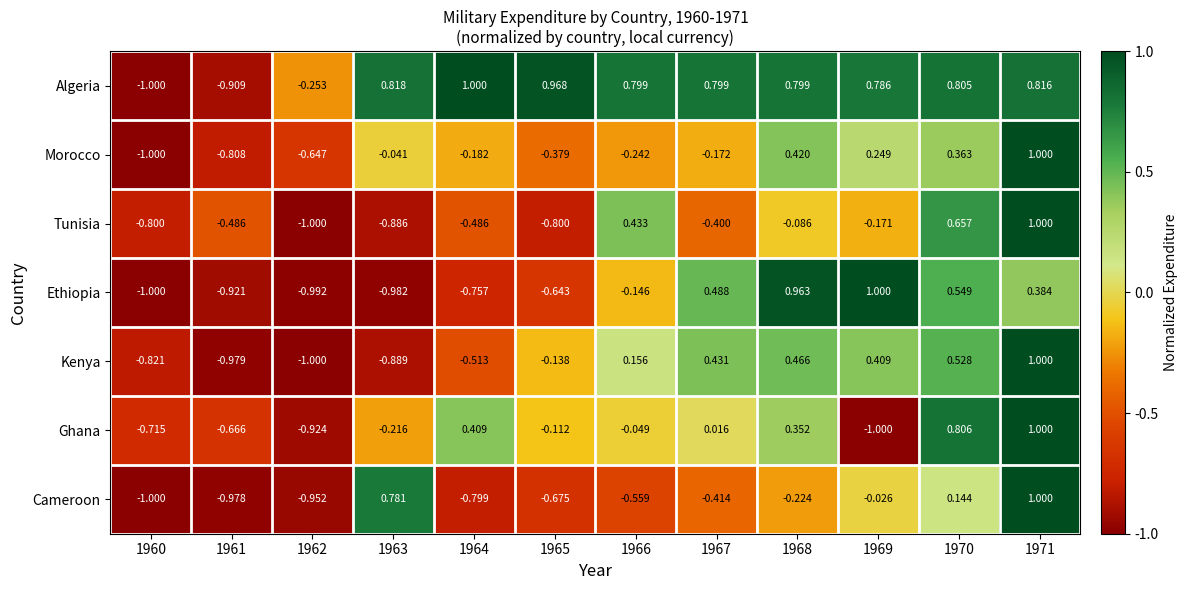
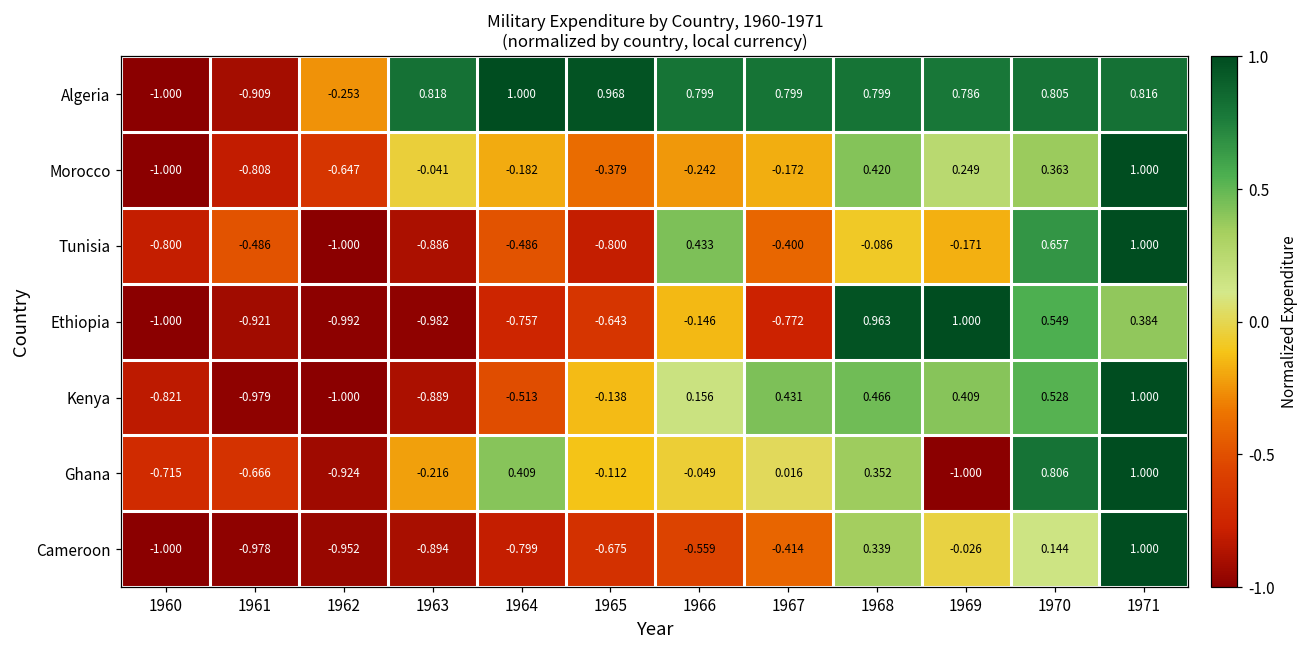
  {
    "Algeria": {
      "1960": -1.000,
      "1961": -0.909,
      "1962": -0.253,
      "1963": 0.818,
      "1964": 1.000,
      "1965": 0.968,
      "1966": 0.799,
      "1967": 0.799,
      "1968": 0.799,
      "1969": 0.786,
      "1970": 0.805,
      "1971": 0.816
    },
    "Morocco": {
      "1960": -1.000,
      "1961": -0.808,
      "1962": -0.647,
      "1963": -0.041,
      "1964": -0.182,
      "1965": -0.379,
      "1966": -0.242,
      "1967": -0.172,
      "1968": 0.420,
      "1969": 0.249,
      "1970": 0.363,
      "1971": 1.000
    },
    "Tunisia": {
      "1960": -0.800,
      "1961": -0.486,
      "1962": -1.000,
      "1963": -0.886,
      "1964": -0.486,
      "1965": -0.800,
      "1966": 0.433,
      "1967": -0.400,
      "1968": -0.086,
      "1969": -0.171,
      "1970": 0.657,
      "1971": 1.000
    },
    "Ethiopia": {
      "1960": -1.000,
      "1961": -0.921,
      "1962": -0.992,
      "1963": -0.982,
      "1964": -0.757,
      "1965": -0.643,
      "1966": -0.146,
-     "1967": 0.488,
+     "1967": -0.772,
      "1968": 0.963,
      "1969": 1.000,
      "1970": 0.549,
      "1971": 0.384
    },
    "Kenya": {
      "1960": -0.821,
      "1961": -0.979,
      "1962": -1.000,
      "1963": -0.889,
      "1964": -0.513,
      "1965": -0.138,
      "1966": 0.156,
      "1967": 0.431,
      "1968": 0.466,
      "1969": 0.409,
      "1970": 0.528,
      "1971": 1.000
    },
    "Ghana": {
      "1960": -0.715,
      "1961": -0.666,
      "1962": -0.924,
      "1963": -0.216,
      "1964": 0.409,
      "1965": -0.112,
      "1966": -0.049,
      "1967": 0.016,
      "1968": 0.352,
      "1969": -1.000,
      "1970": 0.806,
      "1971": 1.000
    },
    "Cameroon": {
      "1960": -1.000,
      "1961": -0.978,
      "1962": -0.952,
-     "1963": 0.781,
+     "1963": -0.894,
      "1964": -0.799,
      "1965": -0.675,
      "1966": -0.559,
      "1967": -0.414,
-     "1968": -0.224,
+     "1968": 0.339,
      "1969": -0.026,
      "1970": 0.144,
      "1971": 1.000
    }
  }
